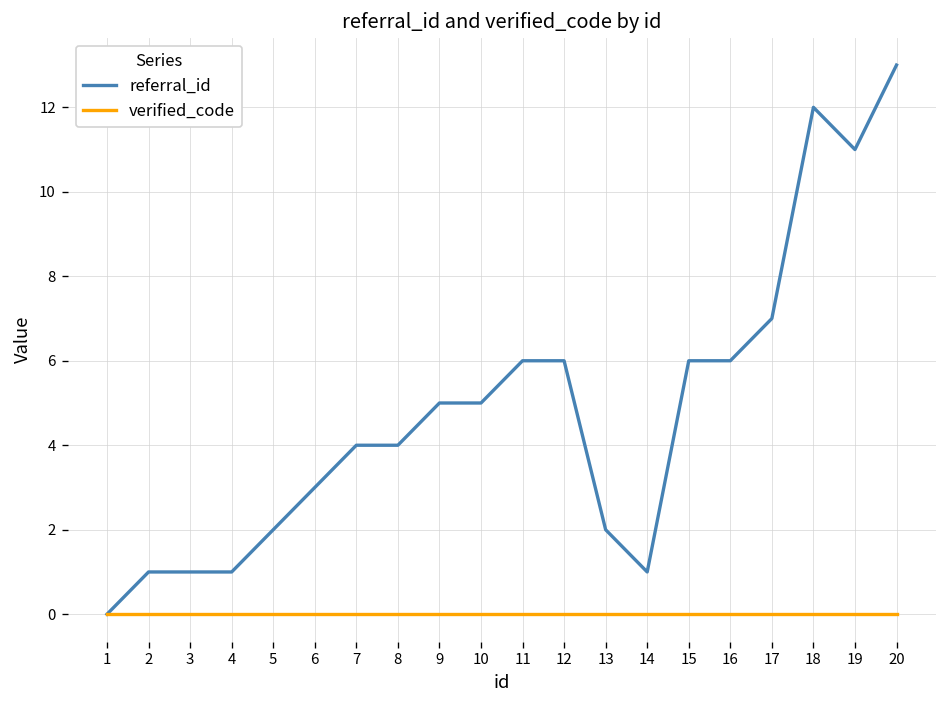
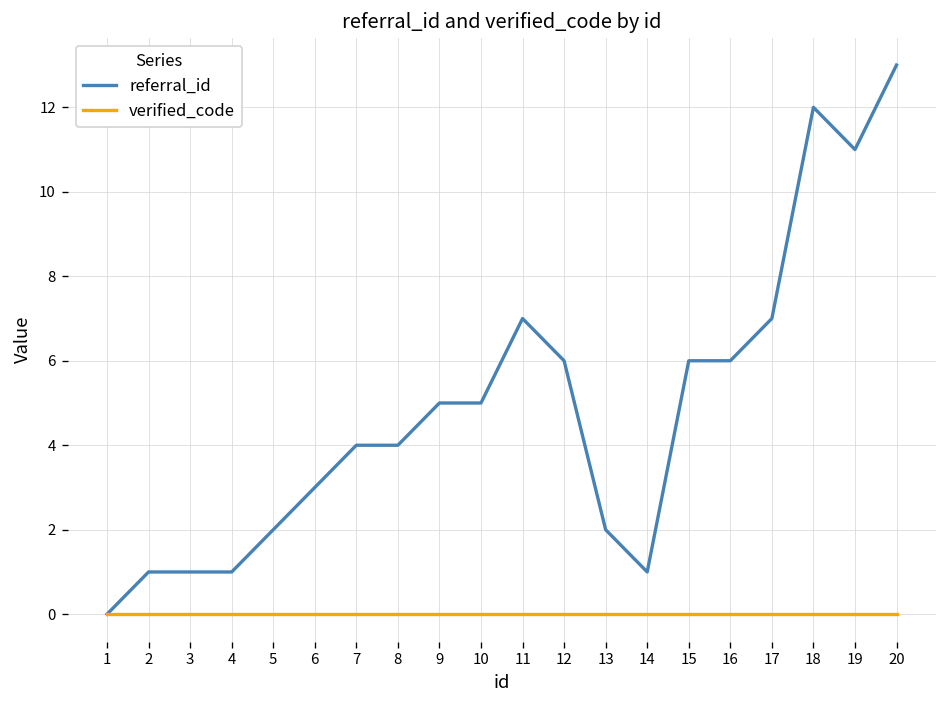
  {
    "referral_id": {
      "2": 1,
      "3": 1,
      "4": 1,
      "5": 2,
      "6": 3,
      "7": 4,
      "8": 4,
      "9": 5,
      "10": 5,
-     "11": 6,
+     "11": 7,
      "12": 6,
      "13": 2,
      "14": 1,
      "15": 6,
      "16": 6,
      "17": 7,
      "18": 12,
      "19": 11,
      "20": 13
    },
    "verified_code": {
      "2": 0,
      "3": 0,
      "4": 0,
      "5": 0,
      "6": 0,
      "7": 0,
      "8": 0,
      "9": 0,
      "10": 0,
      "11": 0,
      "12": 0,
      "13": 0,
      "14": 0,
      "15": 0,
      "16": 0,
      "17": 0,
      "18": 0,
      "19": 0,
      "20": 0
    }
  }
